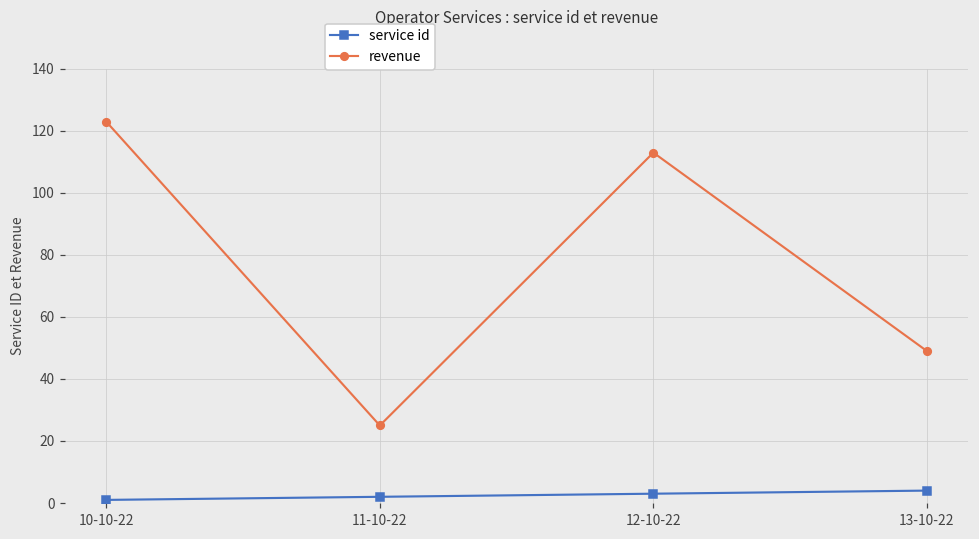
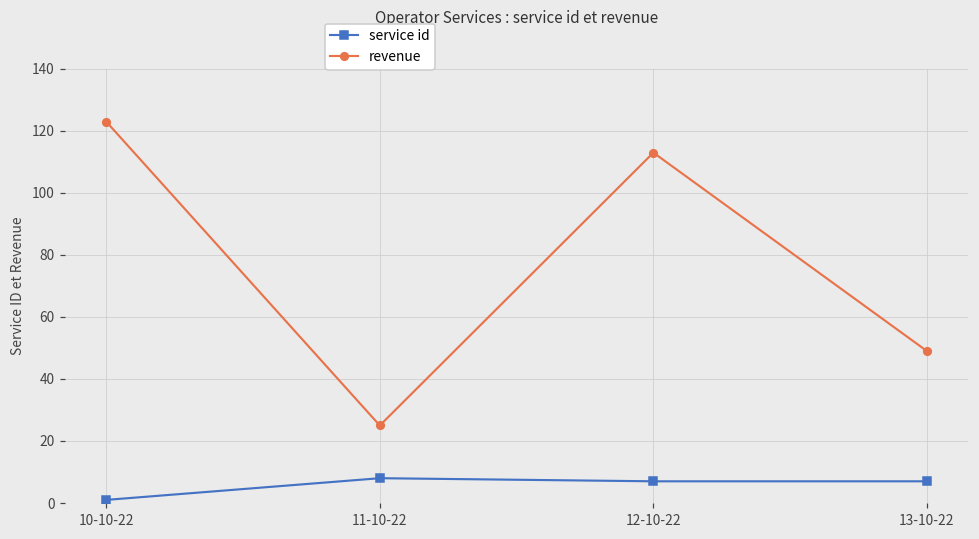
  {
    "service id": {
      "10-10-22": 1,
-     "11-10-22": 2,
-     "12-10-22": 3,
-     "13-10-22": 4
+     "11-10-22": 8,
+     "12-10-22": 7,
+     "13-10-22": 7
    },
    "revenue": {
      "10-10-22": 123,
      "11-10-22": 25,
      "12-10-22": 113,
      "13-10-22": 49
    }
  }
